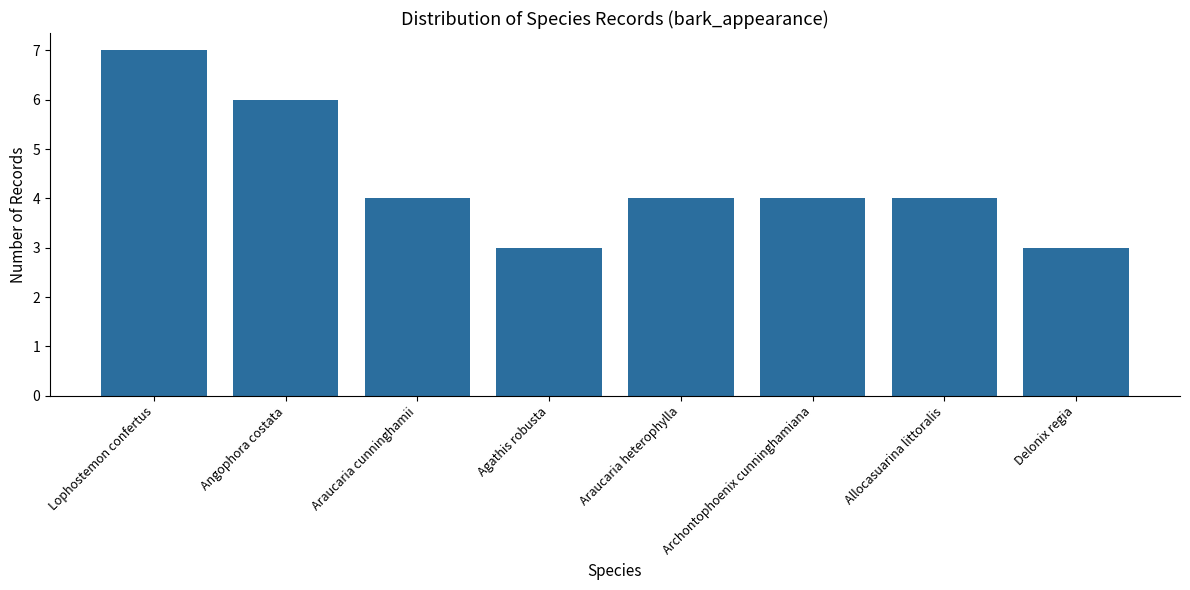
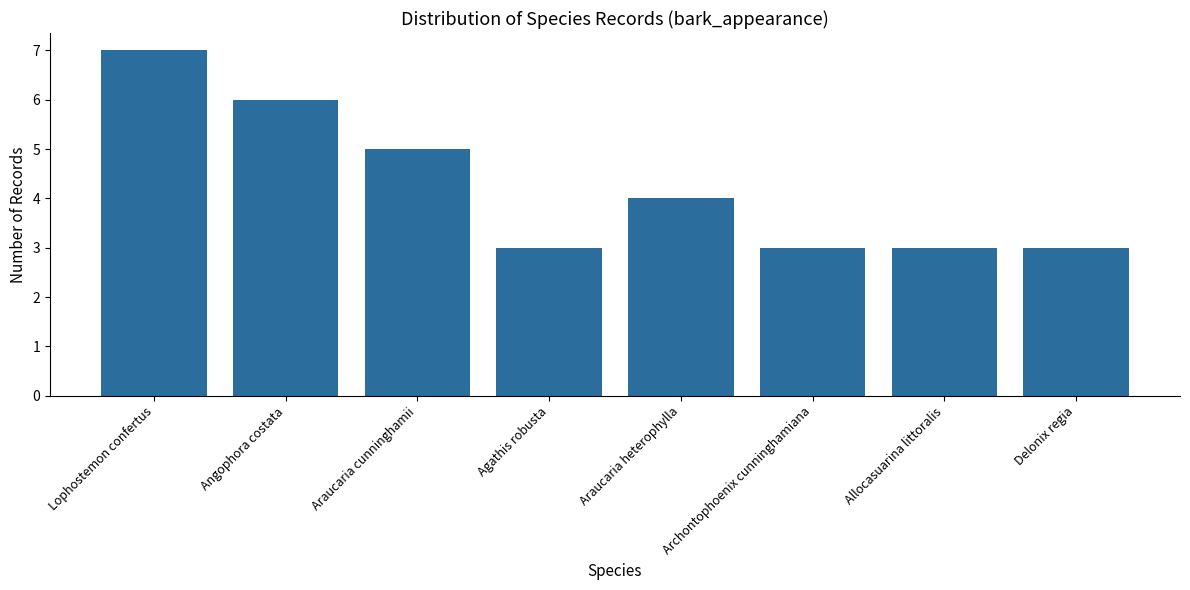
  {
    "Lophostemon confertus": 7,
    "Angophora costata": 6,
-   "Araucaria cunninghamii": 4,
+   "Araucaria cunninghamii": 5,
    "Agathis robusta": 3,
    "Araucaria heterophylla": 4,
-   "Archontophoenix cunninghamiana": 4,
-   "Allocasuarina littoralis": 4,
+   "Archontophoenix cunninghamiana": 3,
+   "Allocasuarina littoralis": 3,
    "Delonix regia": 3
  }
